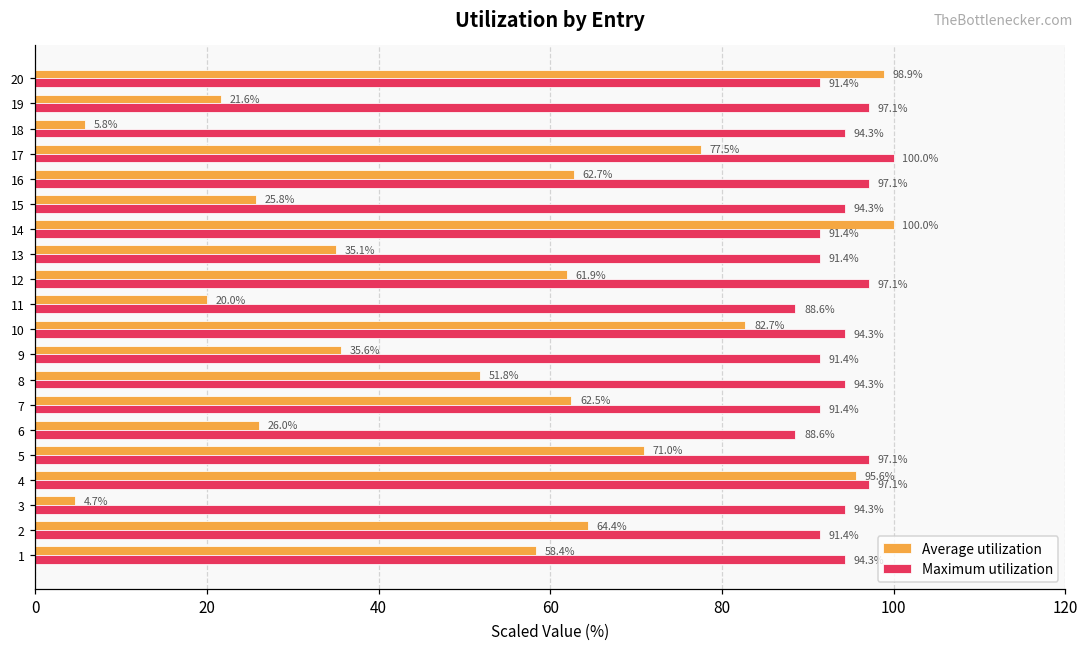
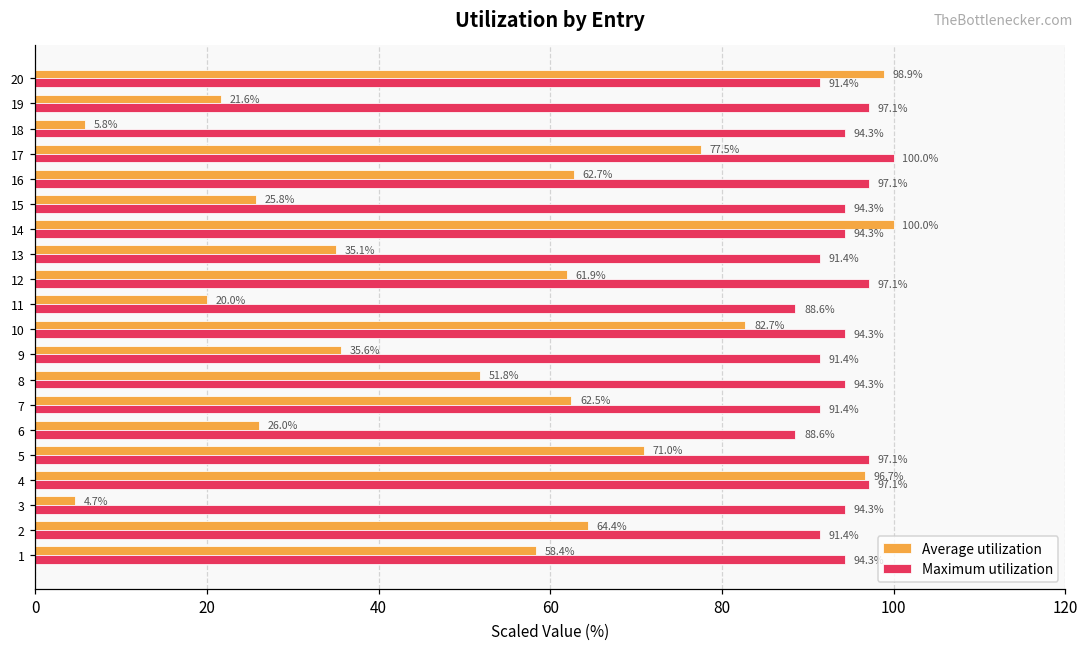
  {
    "Average utilization": {
      "20": "98.9%",
      "19": "21.6%",
      "18": "5.8%",
      "17": "77.5%",
      "16": "62.7%",
      "15": "25.8%",
      "14": "100.0%",
      "13": "35.1%",
      "12": "61.9%",
      "11": "20.0%",
      "10": "82.7%",
      "9": "35.6%",
      "8": "51.8%",
      "7": "62.5%",
      "6": "26.0%",
      "5": "71.0%",
-     "4": "95.6%",
+     "4": "96.7%",
      "3": "4.7%",
      "2": "64.4%",
      "1": "58.4%"
    },
    "Maximum utilization": {
      "20": "91.4%",
      "19": "97.1%",
      "18": "94.3%",
      "17": "100.0%",
      "16": "97.1%",
      "15": "94.3%",
-     "14": "91.4%",
+     "14": "94.3%",
      "13": "91.4%",
      "12": "97.1%",
      "11": "88.6%",
      "10": "94.3%",
      "9": "91.4%",
      "8": "94.3%",
      "7": "91.4%",
      "6": "88.6%",
      "5": "97.1%",
      "3": "94.3%",
      "2": "91.4%"
    }
  }
